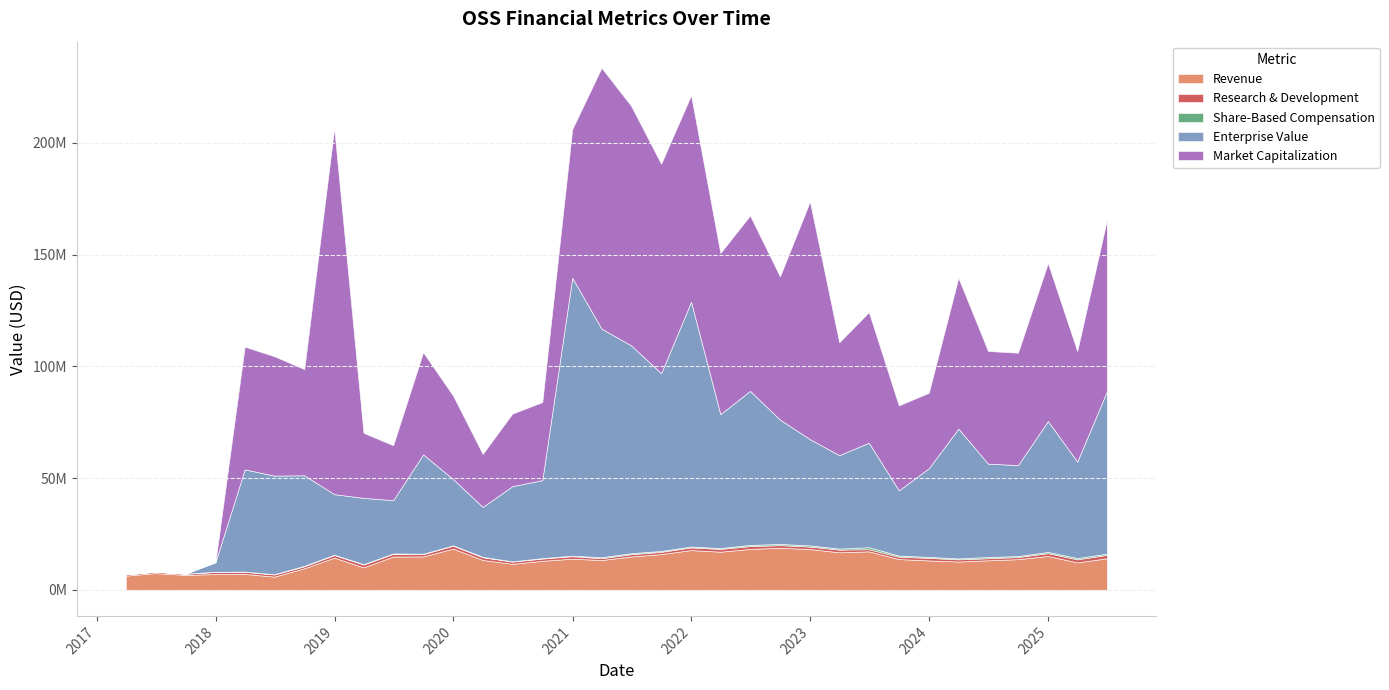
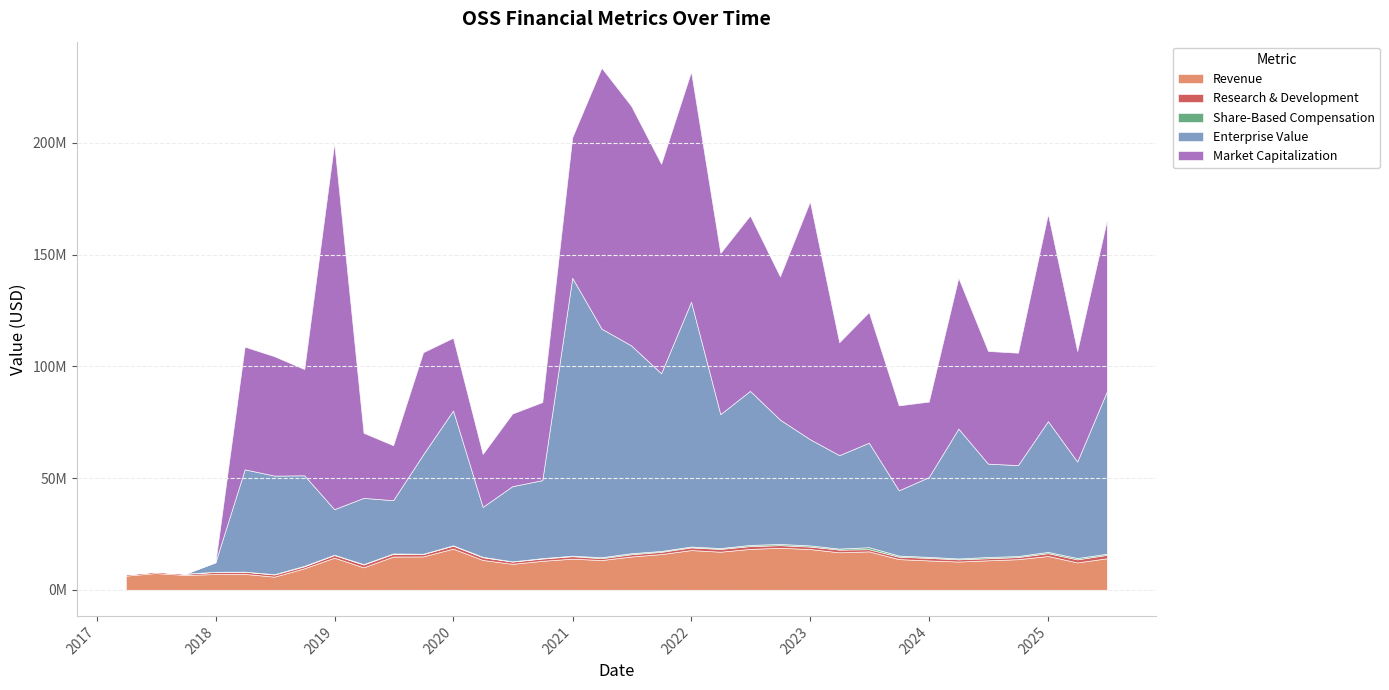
  {
    "Revenue": {
      "2019": 14000000,
      "2020": 18000000,
      "2022": 18000000,
      "2025": 15000000
    },
    "Enterprise Value": {
-     "2019": 27000000,
-     "2020": 30000000,
+     "2019": 20000000,
+     "2020": 60000000,
      "2021": 124000000,
      "2022": 110000000,
      "2023": 48000000,
-     "2024": 40000000,
+     "2024": 36000000,
      "2025": 59000000
    },
    "Market Capitalization": {
      "2019": 164000000,
-     "2020": 37000000,
-     "2021": 66000000,
-     "2022": 92000000,
+     "2020": 33000000,
+     "2021": 63000000,
+     "2022": 103000000,
      "2023": 106000000,
      "2024": 34000000,
-     "2025": 71000000
+     "2025": 93000000
    }
  }
